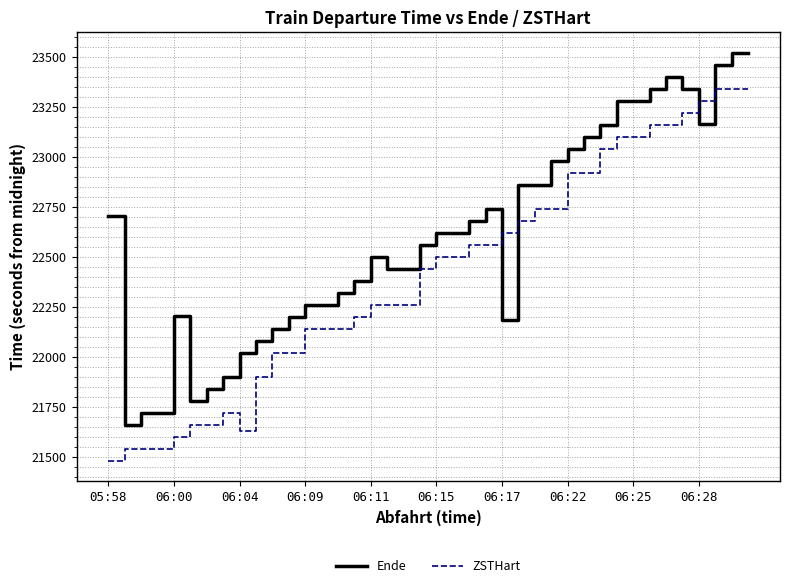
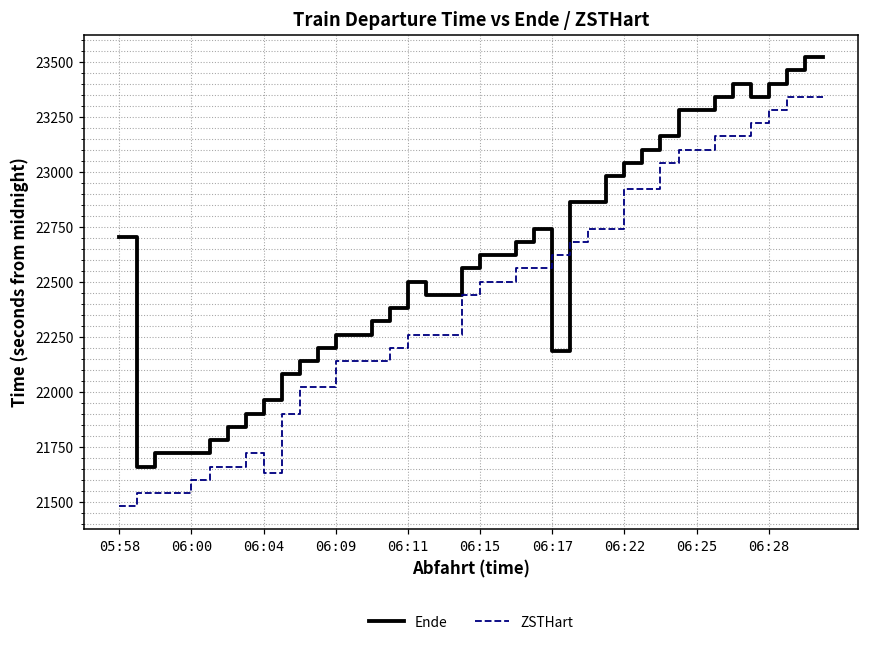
  {
    "Ende": {
      "05:58": 22700,
-     "06:00": 22210,
-     "06:04": 22020,
+     "06:00": 21720,
+     "06:04": 21960,
      "06:17": 22180,
-     "06:28": 23160
+     "06:28": 23400
    },
    "ZSTHart": {
      "05:58": 21480,
      "06:00": 21600,
      "06:04": 21630,
      "06:17": 22620,
      "06:28": 23280
    }
  }
